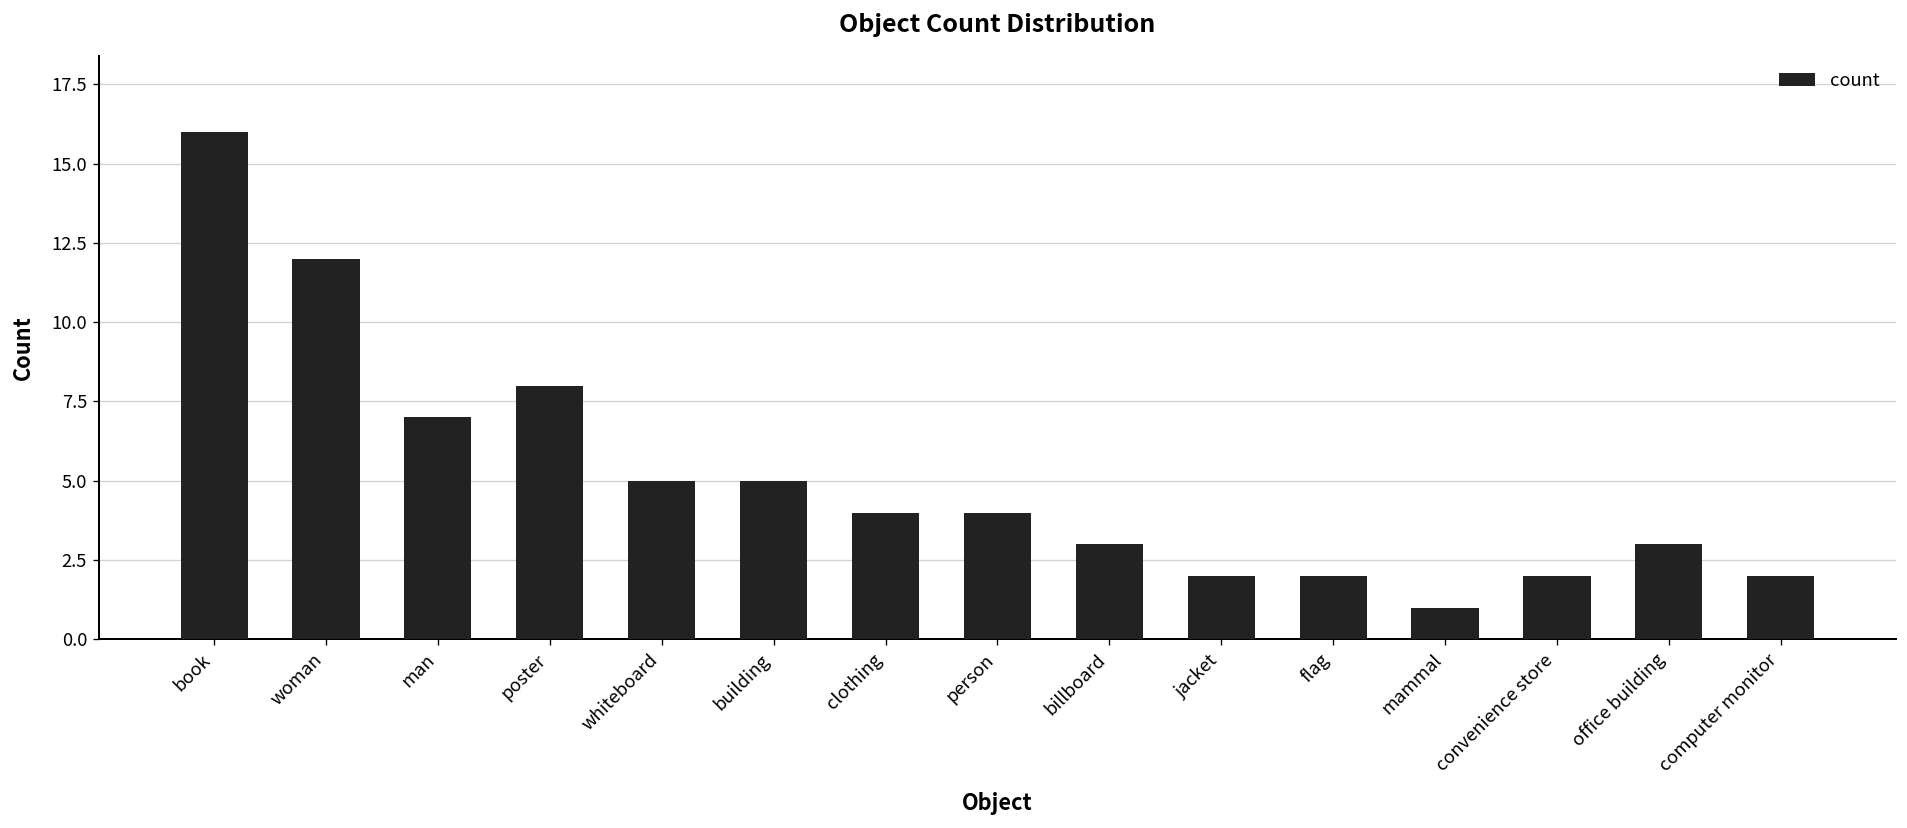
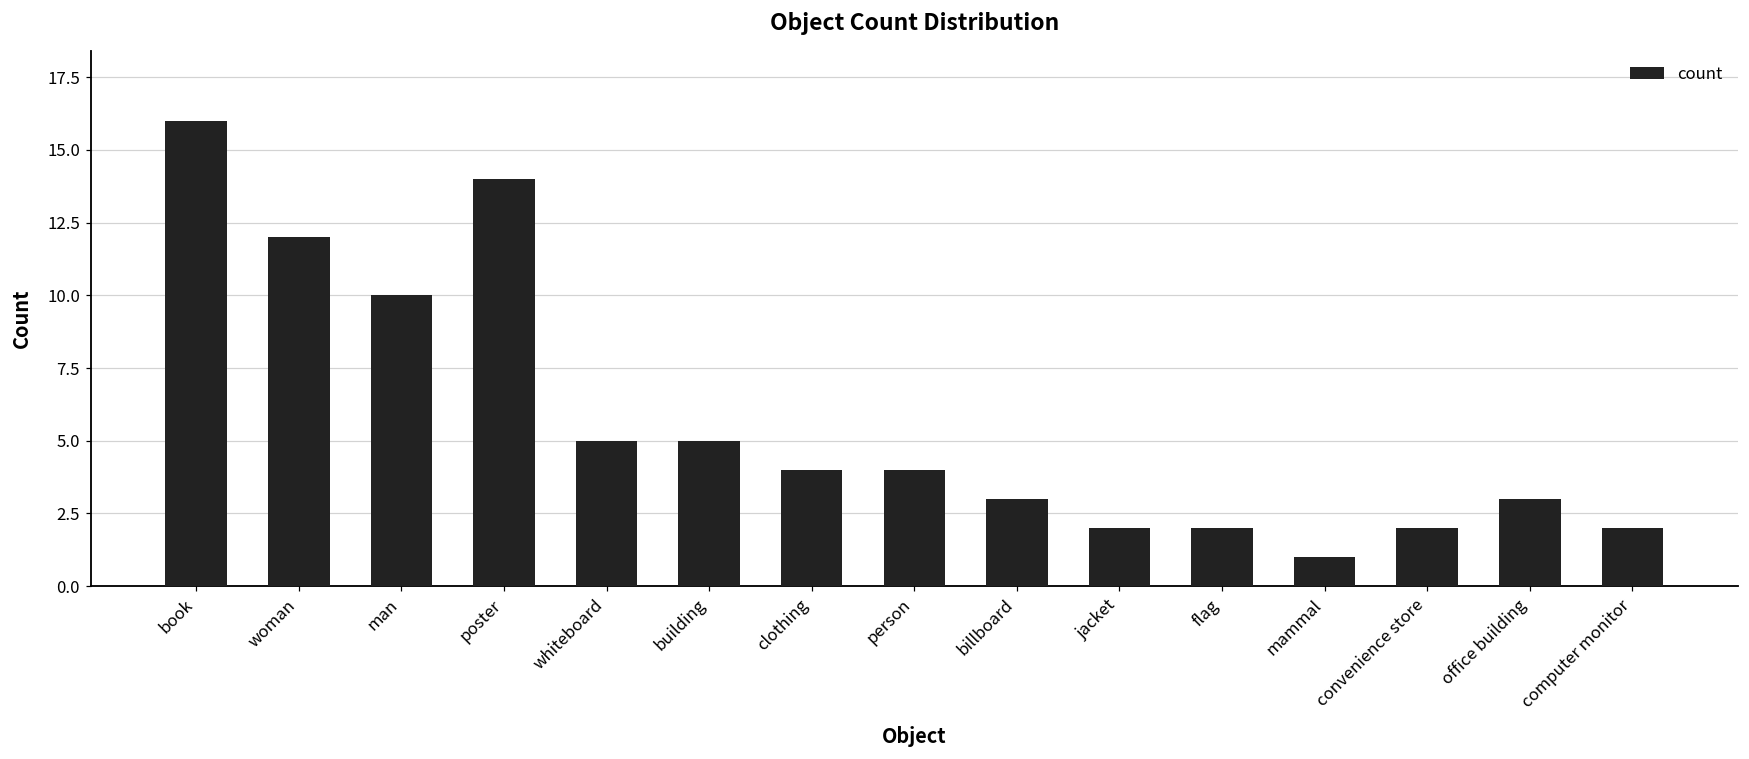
  {
    "book": 16,
    "woman": 12,
-   "man": 7,
-   "poster": 8,
+   "man": 10,
+   "poster": 14,
    "whiteboard": 5,
    "building": 5,
    "clothing": 4,
    "person": 4,
    "billboard": 3,
    "jacket": 2,
    "flag": 2,
    "mammal": 1,
    "convenience store": 2,
    "office building": 3,
    "computer monitor": 2
  }
